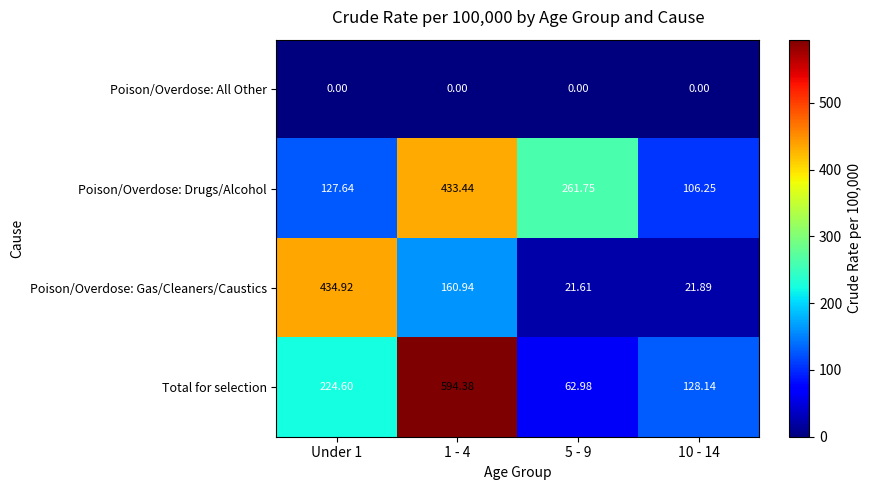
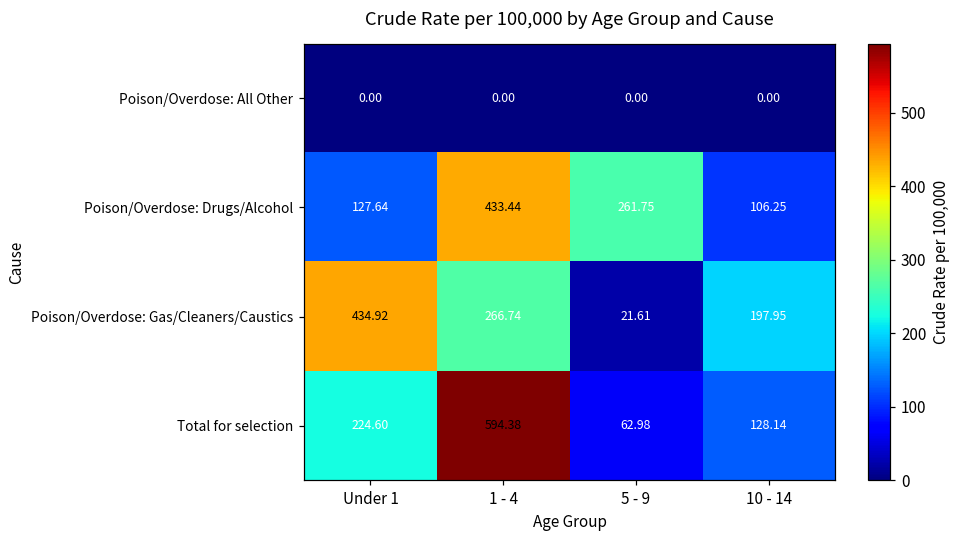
  {
    "Poison/Overdose: All Other": {
      "Under 1": 0.00,
      "1 - 4": 0.00,
      "5 - 9": 0.00,
      "10 - 14": 0.00
    },
    "Poison/Overdose: Drugs/Alcohol": {
      "Under 1": 127.64,
      "1 - 4": 433.44,
      "5 - 9": 261.75,
      "10 - 14": 106.25
    },
    "Poison/Overdose: Gas/Cleaners/Caustics": {
      "Under 1": 434.92,
-     "1 - 4": 160.94,
+     "1 - 4": 266.74,
      "5 - 9": 21.61,
-     "10 - 14": 21.89
+     "10 - 14": 197.95
    },
    "Total for selection": {
      "Under 1": 224.60,
      "1 - 4": 594.38,
      "5 - 9": 62.98,
      "10 - 14": 128.14
    }
  }
